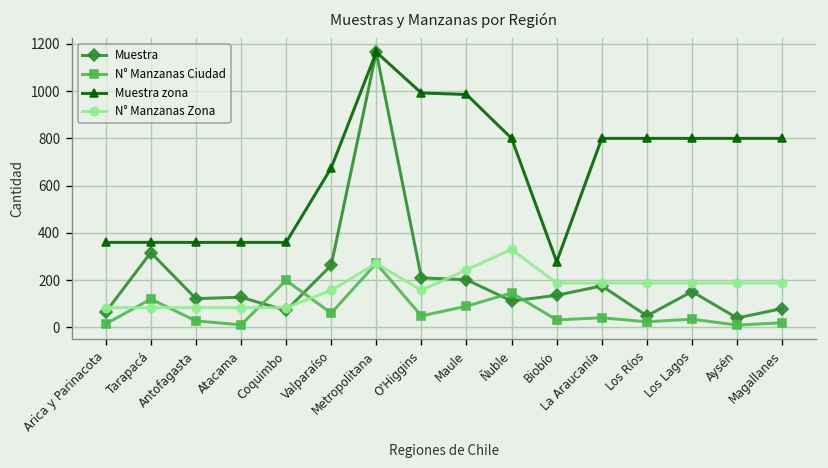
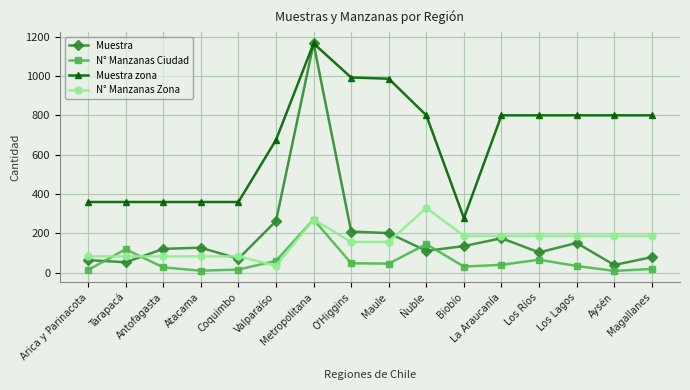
  {
    "Muestra": {
      "Arica y Parinacota": 70,
-     "Tarapacá": 320,
+     "Tarapacá": 50,
      "Antofagasta": 120,
      "Atacama": 130,
      "Valparaíso": 260,
      "O'Higgins": 210,
      "Maule": 200,
      "Ñuble": 110,
      "Biobío": 140,
-     "Los Ríos": 50,
+     "Los Ríos": 100,
      "Los Lagos": 150,
      "Aysén": 40,
      "Magallanes": 80
    },
    "N° Manzanas Ciudad": {
      "Arica y Parinacota": 20,
      "Tarapacá": 120,
      "Antofagasta": 30,
      "Atacama": 10,
-     "Coquimbo": 200,
+     "Coquimbo": 20,
      "Valparaíso": 60,
      "O'Higgins": 50,
-     "Maule": 90,
+     "Maule": 50,
      "Ñuble": 150,
      "Biobío": 30,
      "La Araucanía": 40,
-     "Los Ríos": 20,
+     "Los Ríos": 70,
      "Los Lagos": 40,
      "Aysén": 10,
      "Magallanes": 20
    },
    "Muestra zona": {
      "Arica y Parinacota": 360,
      "Tarapacá": 360,
      "Antofagasta": 360,
      "Atacama": 360,
      "Coquimbo": 360,
      "Valparaíso": 680,
      "O'Higgins": 990,
      "Maule": 990,
      "Ñuble": 800,
      "Biobío": 280,
      "La Araucanía": 800,
      "Los Ríos": 800,
      "Los Lagos": 800,
      "Aysén": 800,
      "Magallanes": 800
    },
    "N° Manzanas Zona": {
      "Arica y Parinacota": 80,
      "Tarapacá": 80,
      "Antofagasta": 80,
      "Atacama": 80,
-     "Valparaíso": 160,
+     "Valparaíso": 40,
      "O'Higgins": 160,
-     "Maule": 240,
+     "Maule": 160,
      "Ñuble": 330,
      "Biobío": 190,
      "Los Ríos": 190,
      "Los Lagos": 190,
      "Aysén": 190,
      "Magallanes": 190
    }
  }
